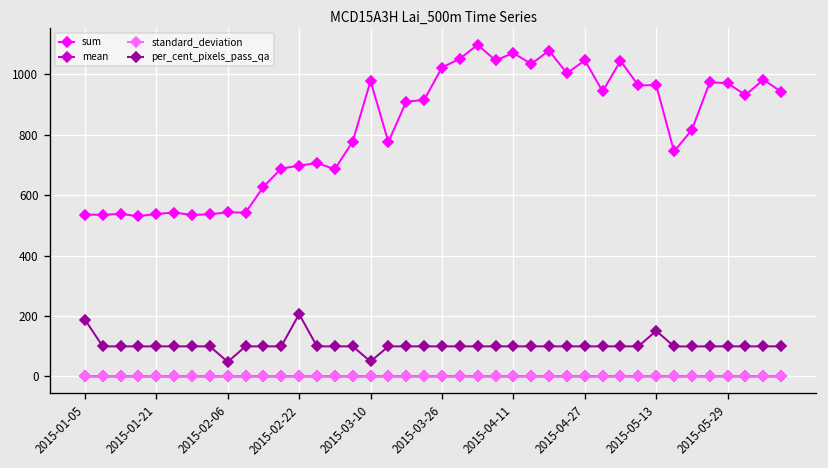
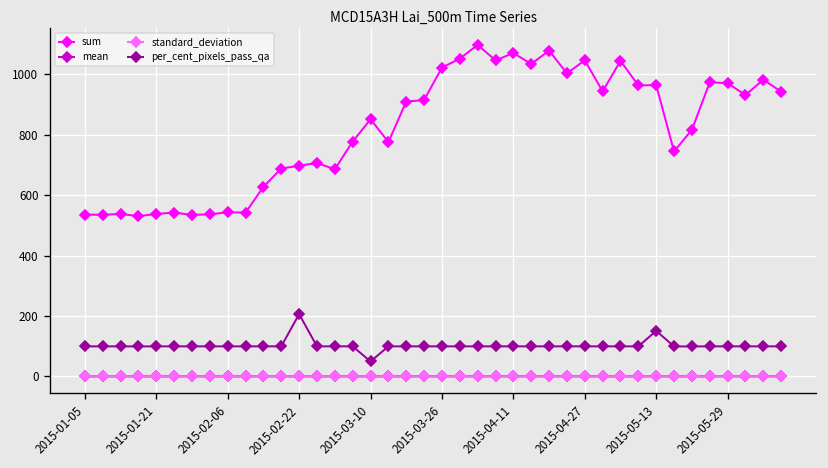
  {
    "sum": {
      "2015-01-05": 540,
      "2015-01-21": 540,
      "2015-02-06": 540,
      "2015-02-22": 700,
-     "2015-03-10": 980,
+     "2015-03-10": 850,
      "2015-03-26": 1020,
      "2015-04-11": 1070,
      "2015-04-27": 1050,
      "2015-05-13": 960,
      "2015-05-29": 970
    },
    "standard_deviation": {
      "2015-01-05": 0,
      "2015-01-21": 0,
      "2015-02-06": 0,
      "2015-02-22": 0,
      "2015-03-10": 0,
      "2015-03-26": 0,
      "2015-04-11": 0,
      "2015-04-27": 0,
      "2015-05-13": 0,
      "2015-05-29": 0
    },
    "per_cent_pixels_pass_qa": {
-     "2015-01-05": 190,
+     "2015-01-05": 100,
      "2015-01-21": 100,
-     "2015-02-06": 50,
+     "2015-02-06": 100,
      "2015-02-22": 210,
      "2015-03-10": 50,
      "2015-03-26": 100,
      "2015-04-11": 100,
      "2015-04-27": 100,
      "2015-05-13": 150,
      "2015-05-29": 100
    }
  }
